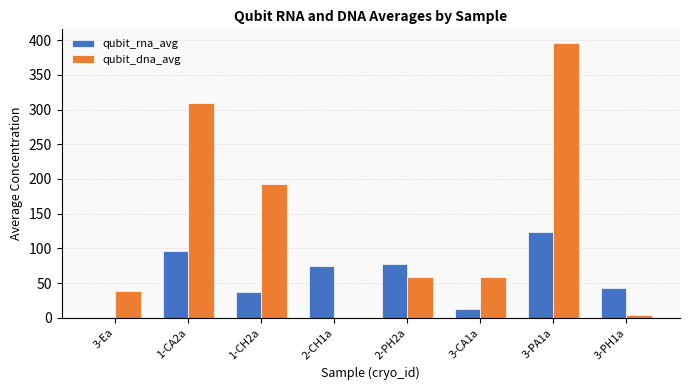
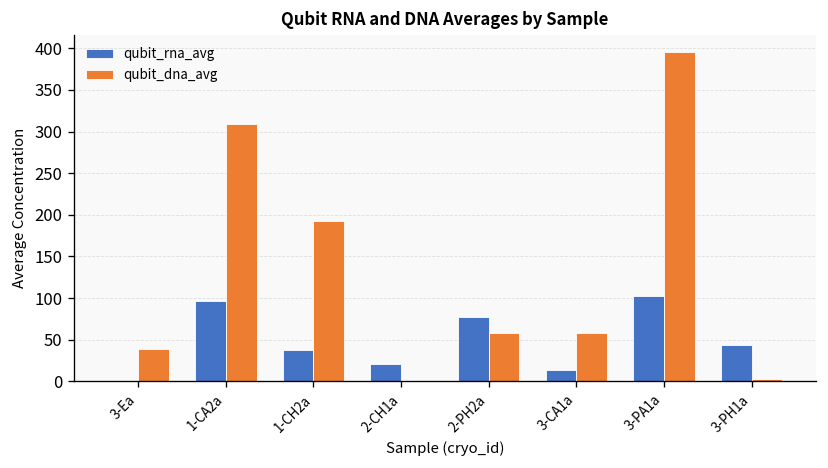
  {
    "qubit_rna_avg": {
      "3-Ea": 0,
      "1-CA2a": 100,
      "1-CH2a": 40,
-     "2-CH1a": 70,
+     "2-CH1a": 20,
      "2-PH2a": 80,
      "3-CA1a": 10,
-     "3-PA1a": 120,
+     "3-PA1a": 100,
      "3-PH1a": 40
    },
    "qubit_dna_avg": {
      "3-Ea": 40,
      "1-CA2a": 310,
      "1-CH2a": 190,
      "2-CH1a": 0,
      "2-PH2a": 60,
      "3-CA1a": 60,
      "3-PA1a": 400
    }
  }
